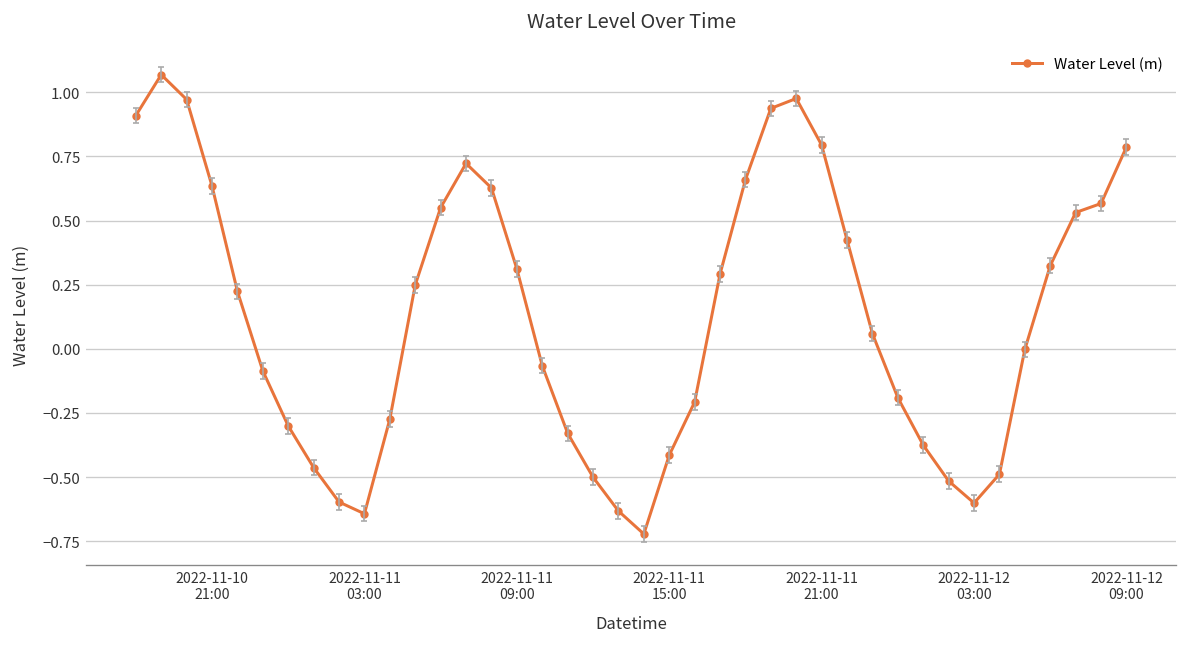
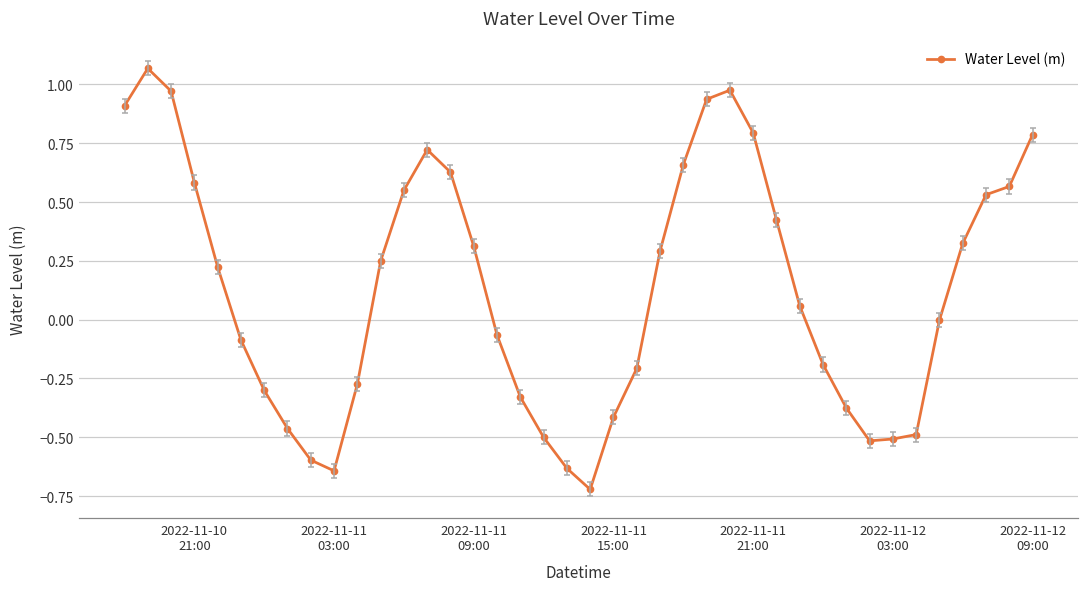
  {
    "Water Level (m)": {
-     "2022-11-10 21:00": 0.63,
+     "2022-11-10 21:00": 0.58,
      "2022-11-11 03:00": -0.64,
      "2022-11-11 09:00": 0.31,
      "2022-11-11 15:00": -0.41,
      "2022-11-11 21:00": 0.79,
-     "2022-11-12 03:00": -0.60,
+     "2022-11-12 03:00": -0.51,
      "2022-11-12 09:00": 0.79
    }
  }
